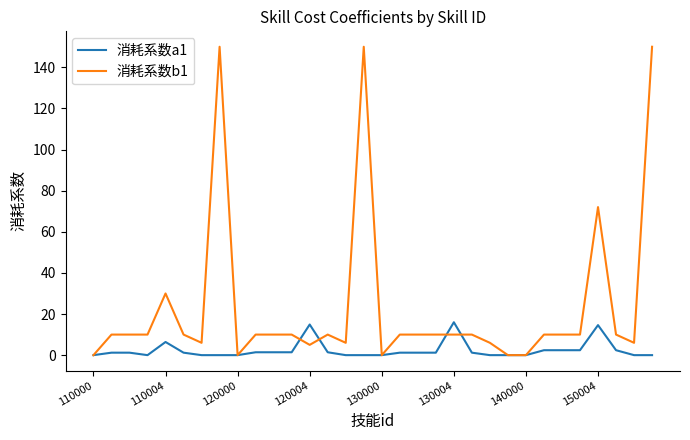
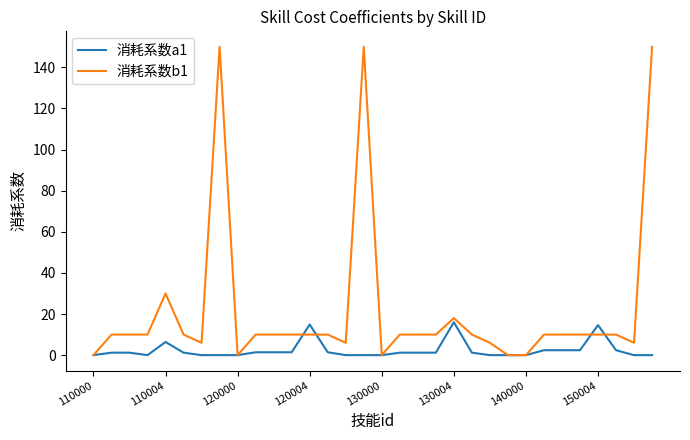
  {
    "消耗系数a1": {
      "110004": 6,
      "120004": 15,
      "130004": 16,
      "150004": 15
    },
    "消耗系数b1": {
      "110004": 30,
-     "120004": 5,
-     "130004": 10,
-     "150004": 72
+     "120004": 10,
+     "130004": 18,
+     "150004": 10
    }
  }
